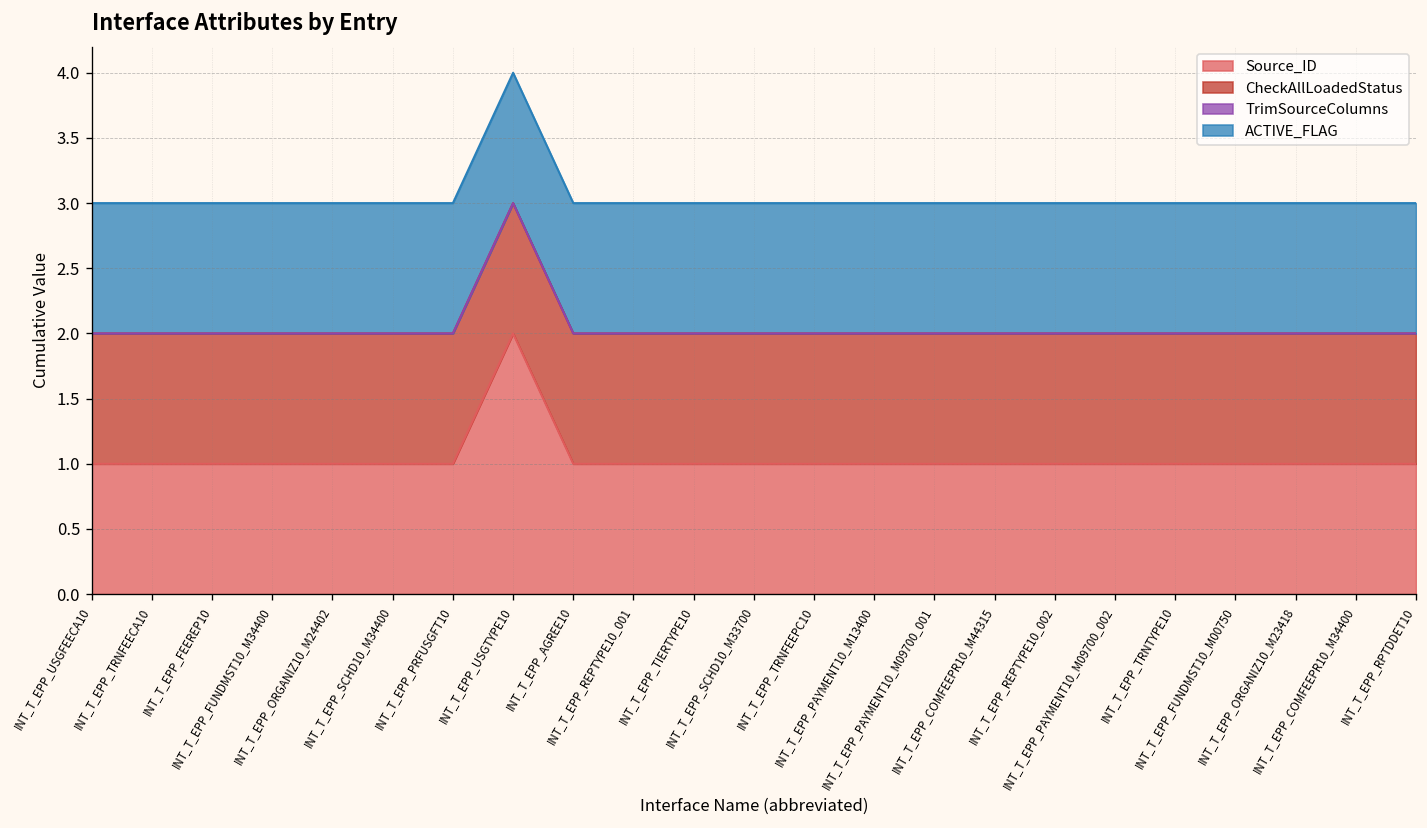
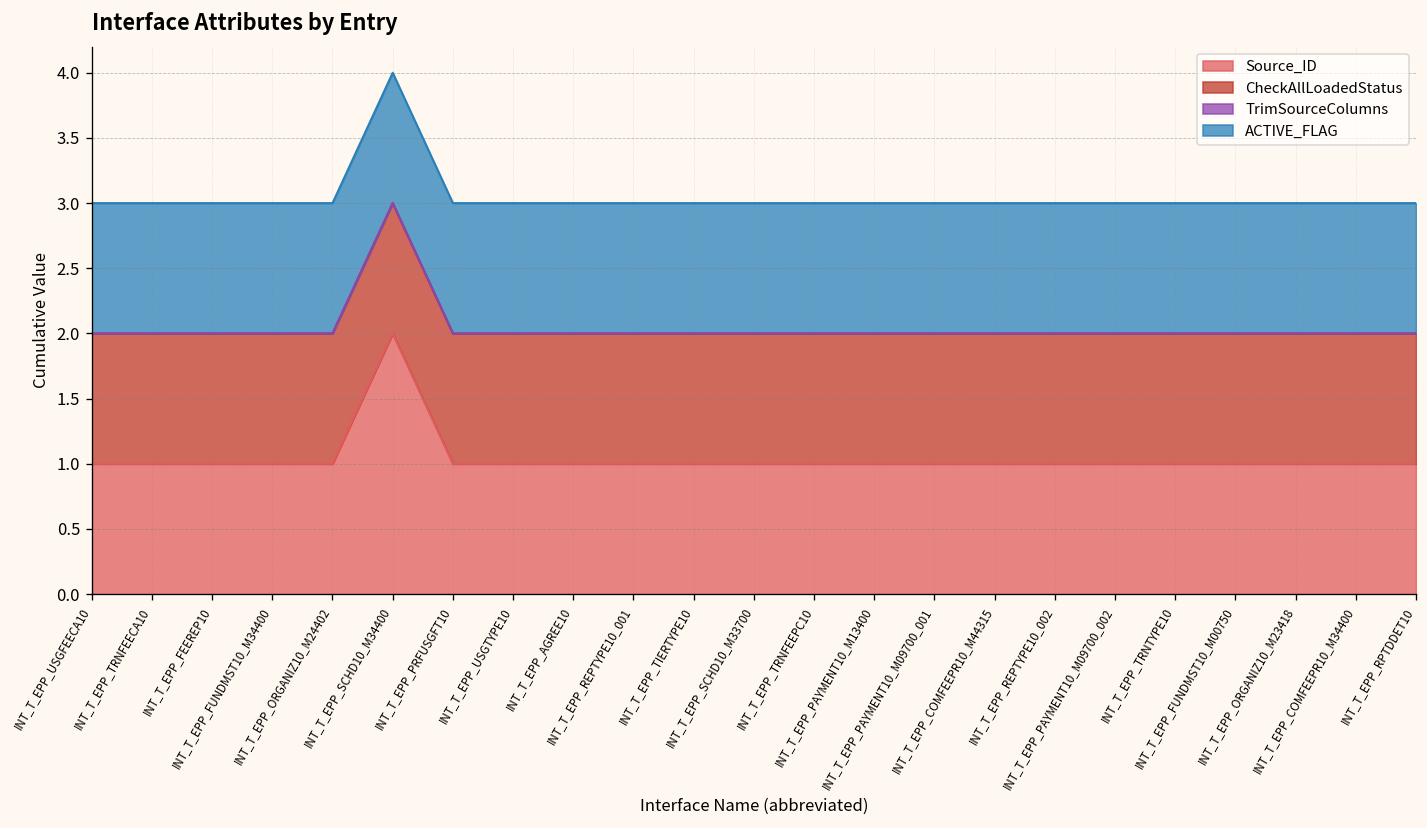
  {
    "Source_ID": {
      "INT_T_EPP_USGFEECA10": 1,
      "INT_T_EPP_TRNFEECA10": 1,
      "INT_T_EPP_FEEREP10": 1,
      "INT_T_EPP_FUNDMST10_M34400": 1,
      "INT_T_EPP_ORGANIZ10_M24402": 1,
-     "INT_T_EPP_SCHD10_M34400": 1,
+     "INT_T_EPP_SCHD10_M34400": 2,
      "INT_T_EPP_PRFUSGFT10": 1,
-     "INT_T_EPP_USGTYPE10": 2,
+     "INT_T_EPP_USGTYPE10": 1,
      "INT_T_EPP_AGREE10": 1,
      "INT_T_EPP_REPTYPE10_001": 1,
      "INT_T_EPP_TIERTYPE10": 1,
      "INT_T_EPP_SCHD10_M33700": 1,
      "INT_T_EPP_TRNFEEPC10": 1,
      "INT_T_EPP_PAYMENT10_M13400": 1,
      "INT_T_EPP_PAYMENT10_M09700_001": 1,
      "INT_T_EPP_COMFEEPR10_M44315": 1,
      "INT_T_EPP_REPTYPE10_002": 1,
      "INT_T_EPP_PAYMENT10_M09700_002": 1,
      "INT_T_EPP_TRNTYPE10": 1,
      "INT_T_EPP_FUNDMST10_M00750": 1,
      "INT_T_EPP_ORGANIZ10_M23418": 1,
      "INT_T_EPP_COMFEEPR10_M34400": 1,
      "INT_T_EPP_RPTDDET10": 1
    },
    "ACTIVE_FLAG": {
      "INT_T_EPP_USGFEECA10": 1,
      "INT_T_EPP_TRNFEECA10": 1,
      "INT_T_EPP_FEEREP10": 1,
      "INT_T_EPP_FUNDMST10_M34400": 1,
      "INT_T_EPP_ORGANIZ10_M24402": 1,
      "INT_T_EPP_SCHD10_M34400": 1,
      "INT_T_EPP_PRFUSGFT10": 1,
      "INT_T_EPP_USGTYPE10": 1,
      "INT_T_EPP_AGREE10": 1,
      "INT_T_EPP_REPTYPE10_001": 1,
      "INT_T_EPP_TIERTYPE10": 1,
      "INT_T_EPP_SCHD10_M33700": 1,
      "INT_T_EPP_TRNFEEPC10": 1,
      "INT_T_EPP_PAYMENT10_M13400": 1,
      "INT_T_EPP_PAYMENT10_M09700_001": 1,
      "INT_T_EPP_COMFEEPR10_M44315": 1,
      "INT_T_EPP_REPTYPE10_002": 1,
      "INT_T_EPP_PAYMENT10_M09700_002": 1,
      "INT_T_EPP_TRNTYPE10": 1,
      "INT_T_EPP_FUNDMST10_M00750": 1,
      "INT_T_EPP_ORGANIZ10_M23418": 1,
      "INT_T_EPP_COMFEEPR10_M34400": 1,
      "INT_T_EPP_RPTDDET10": 1
    }
  }
